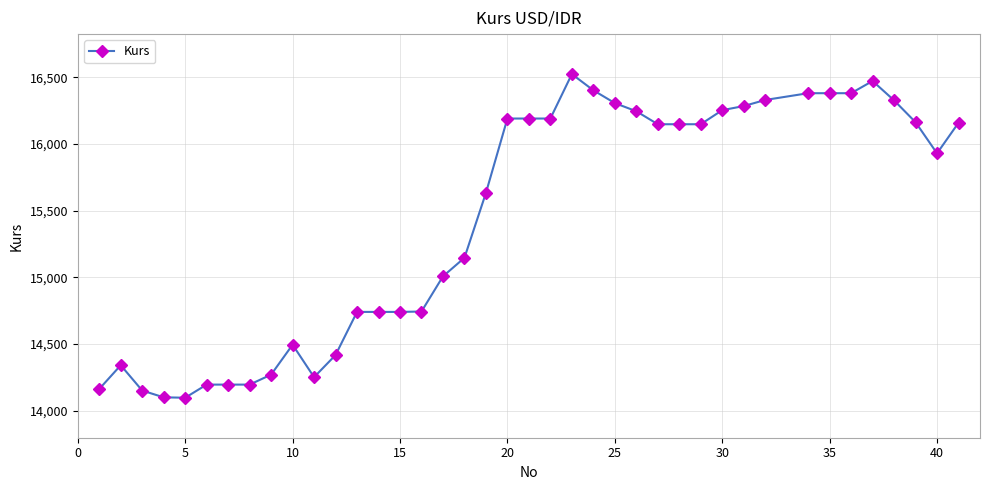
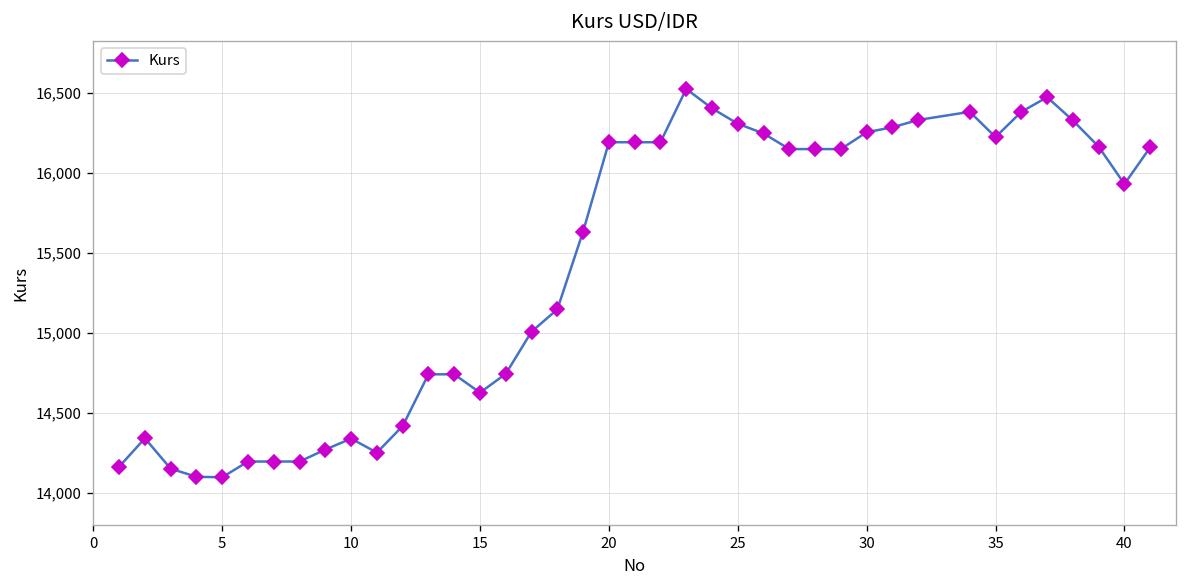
  {
    "5": "14,100",
-   "10": "14,490",
-   "15": "14,740",
+   "10": "14,340",
+   "15": "14,630",
    "20": "16,190",
    "25": "16,310",
    "30": "16,250",
-   "35": "16,380",
+   "35": "16,220",
    "40": "15,930"
  }
